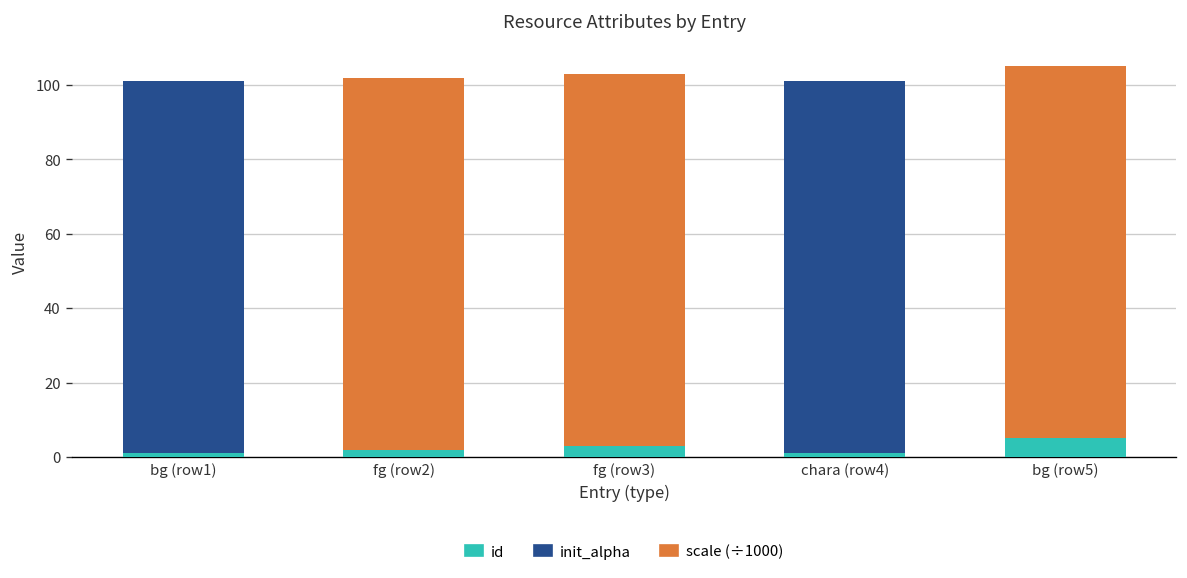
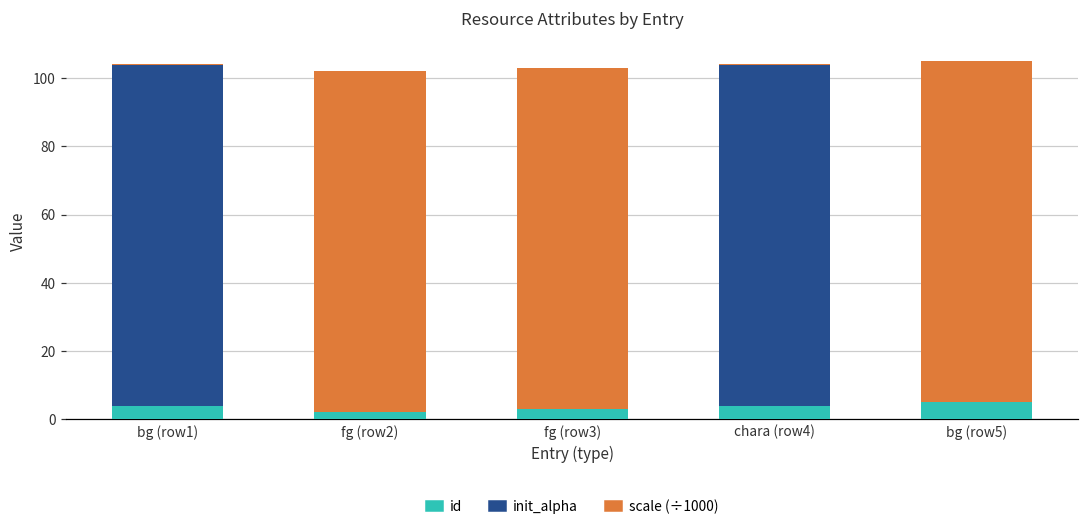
  {
    "id": {
-     "bg (row1)": 1,
+     "bg (row1)": 4,
      "fg (row2)": 2,
      "fg (row3)": 3,
-     "chara (row4)": 1,
+     "chara (row4)": 4,
      "bg (row5)": 5
    },
    "init_alpha": {
      "bg (row1)": 100,
      "fg (row2)": 0,
      "fg (row3)": 0,
      "chara (row4)": 100,
      "bg (row5)": 0
    },
    "scale (÷1000)": {
      "fg (row2)": 100,
      "fg (row3)": 100,
      "bg (row5)": 100
    }
  }
